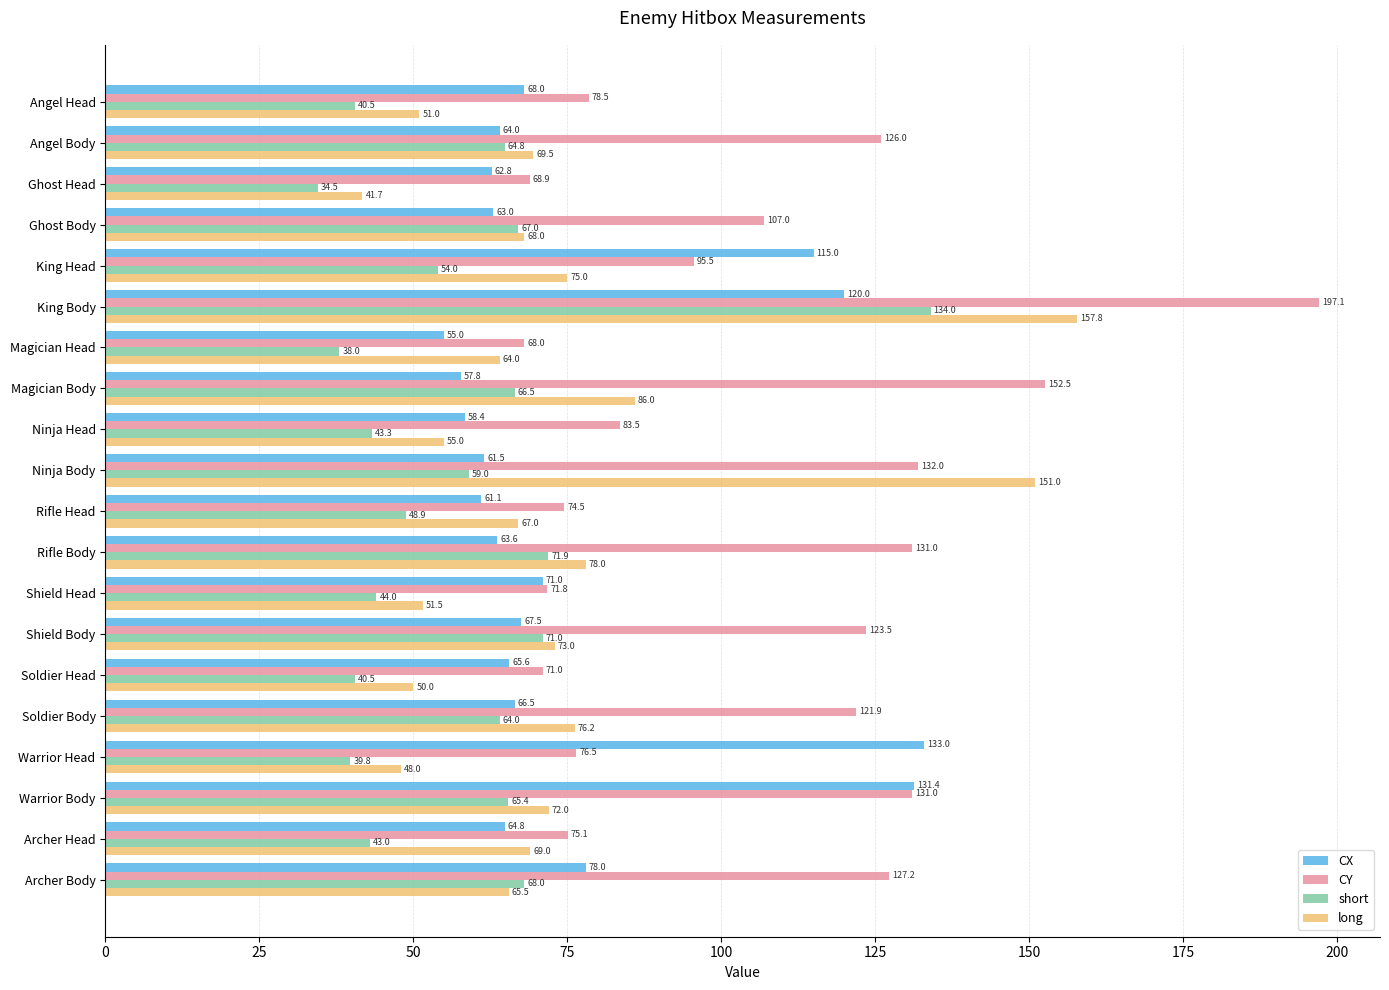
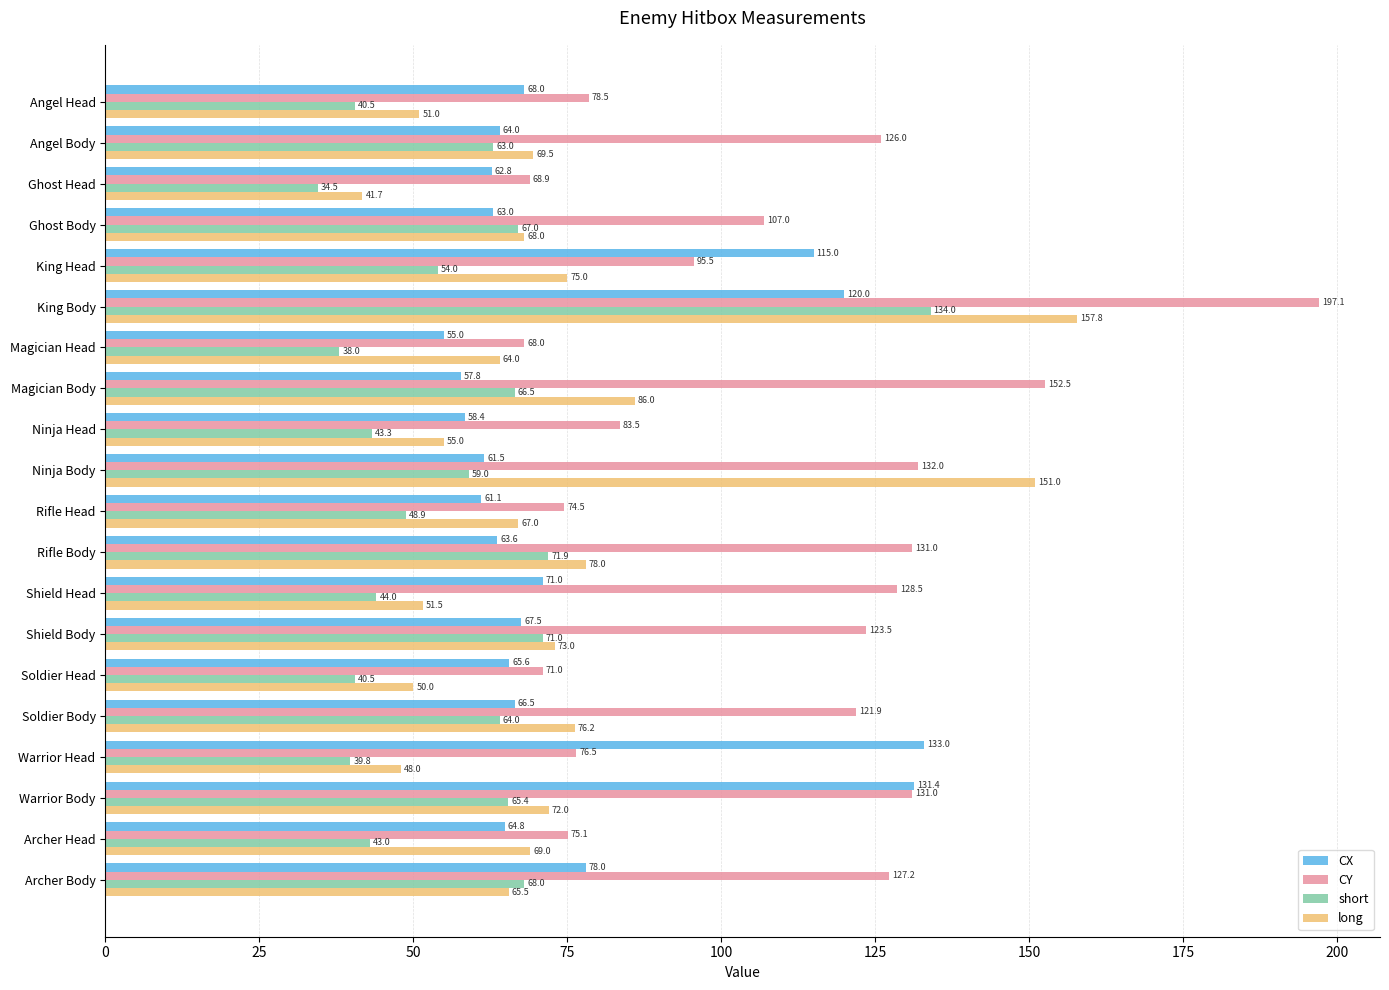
  {
    "CX": {
      "Angel Head": 68.0,
      "Angel Body": 64.0,
      "Ghost Head": 62.8,
      "Ghost Body": 63.0,
      "King Head": 115.0,
      "King Body": 120.0,
      "Magician Head": 55.0,
      "Magician Body": 57.8,
      "Ninja Head": 58.4,
      "Ninja Body": 61.5,
      "Rifle Head": 61.1,
      "Rifle Body": 63.6,
      "Shield Head": 71.0,
      "Shield Body": 67.5,
      "Soldier Head": 65.6,
      "Soldier Body": 66.5,
      "Warrior Head": 133.0,
      "Warrior Body": 131.4,
      "Archer Head": 64.8,
      "Archer Body": 78.0
    },
    "CY": {
      "Angel Head": 78.5,
      "Angel Body": 126.0,
      "Ghost Head": 68.9,
      "Ghost Body": 107.0,
      "King Head": 95.5,
      "King Body": 197.1,
      "Magician Head": 68.0,
      "Magician Body": 152.5,
      "Ninja Head": 83.5,
      "Ninja Body": 132.0,
      "Rifle Head": 74.5,
      "Rifle Body": 131.0,
-     "Shield Head": 71.8,
+     "Shield Head": 128.5,
      "Shield Body": 123.5,
      "Soldier Head": 71.0,
      "Soldier Body": 121.9,
      "Warrior Head": 76.5,
      "Warrior Body": 131.0,
      "Archer Head": 75.1,
      "Archer Body": 127.2
    },
    "short": {
      "Angel Head": 40.5,
-     "Angel Body": 64.8,
+     "Angel Body": 63.0,
      "Ghost Head": 34.5,
      "Ghost Body": 67.0,
      "King Head": 54.0,
      "King Body": 134.0,
      "Magician Head": 38.0,
      "Magician Body": 66.5,
      "Ninja Head": 43.3,
      "Ninja Body": 59.0,
      "Rifle Head": 48.9,
      "Rifle Body": 71.9,
      "Shield Head": 44.0,
      "Shield Body": 71.0,
      "Soldier Head": 40.5,
      "Soldier Body": 64.0,
      "Warrior Head": 39.8,
      "Warrior Body": 65.4,
      "Archer Head": 43.0,
      "Archer Body": 68.0
    },
    "long": {
      "Angel Head": 51.0,
      "Angel Body": 69.5,
      "Ghost Head": 41.7,
      "Ghost Body": 68.0,
      "King Head": 75.0,
      "King Body": 157.8,
      "Magician Head": 64.0,
      "Magician Body": 86.0,
      "Ninja Head": 55.0,
      "Ninja Body": 151.0,
      "Rifle Head": 67.0,
      "Rifle Body": 78.0,
      "Shield Head": 51.5,
      "Shield Body": 73.0,
      "Soldier Head": 50.0,
      "Soldier Body": 76.2,
      "Warrior Head": 48.0,
      "Warrior Body": 72.0,
      "Archer Head": 69.0,
      "Archer Body": 65.5
    }
  }
